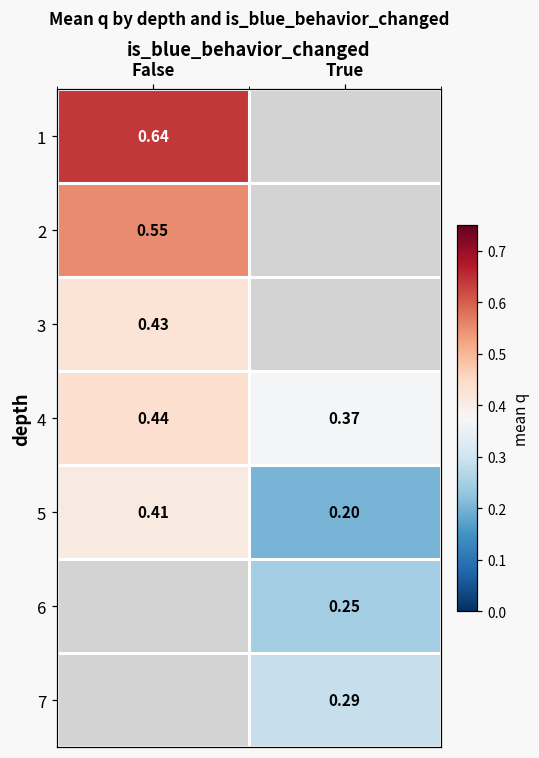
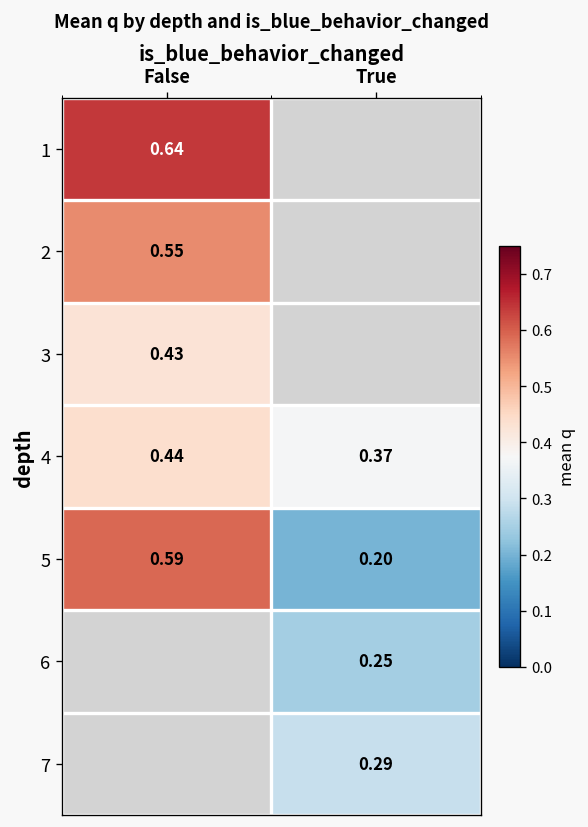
  {
    "1": {
      "False": 0.64
    },
    "2": {
      "False": 0.55
    },
    "3": {
      "False": 0.43
    },
    "4": {
      "False": 0.44,
      "True": 0.37
    },
    "5": {
-     "False": 0.41,
+     "False": 0.59,
      "True": 0.20
    },
    "6": {
      "True": 0.25
    },
    "7": {
      "True": 0.29
    }
  }
